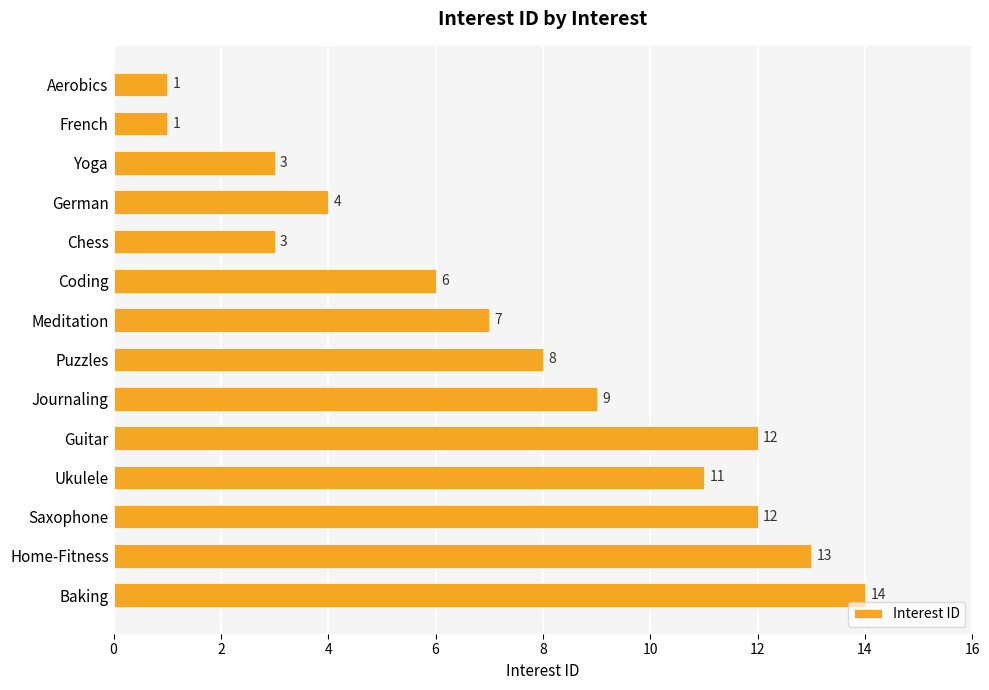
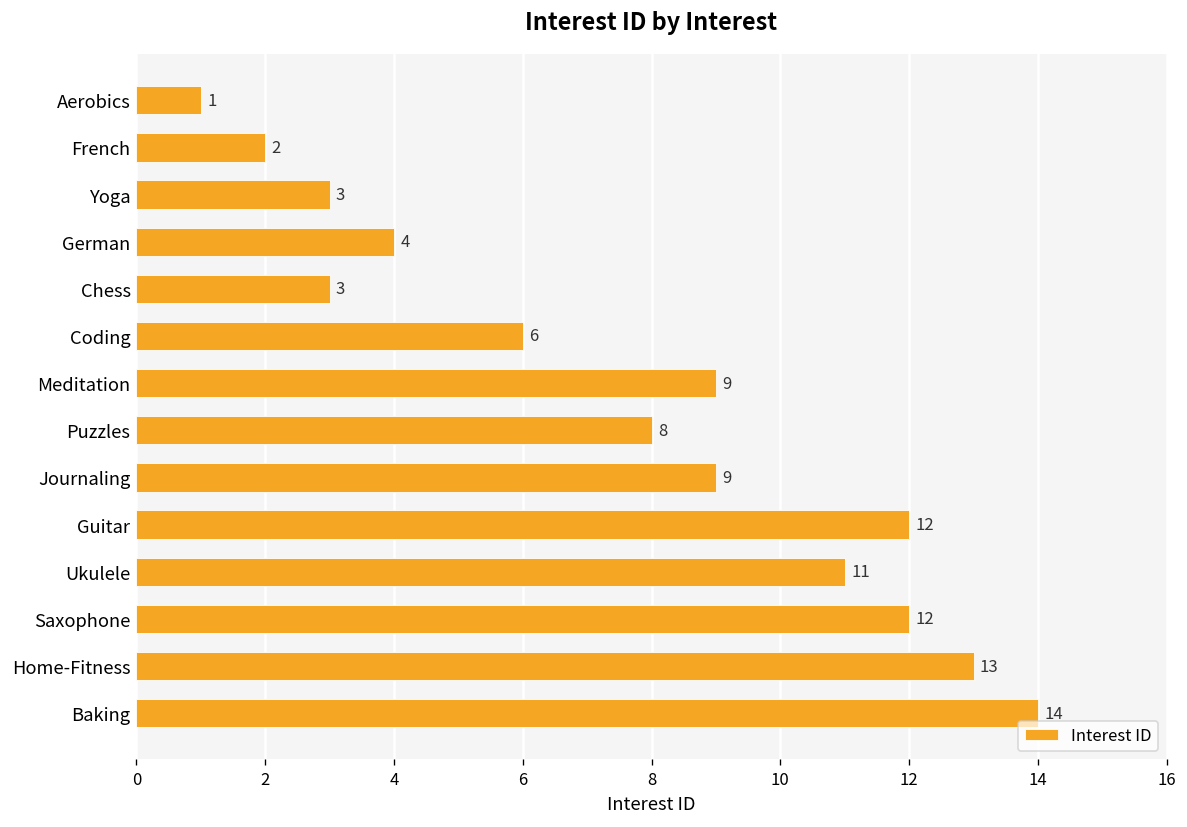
  {
    "Aerobics": 1,
-   "French": 1,
+   "French": 2,
    "Yoga": 3,
    "German": 4,
    "Chess": 3,
    "Coding": 6,
-   "Meditation": 7,
+   "Meditation": 9,
    "Puzzles": 8,
    "Journaling": 9,
    "Guitar": 12,
    "Ukulele": 11,
    "Saxophone": 12,
    "Home-Fitness": 13
  }
